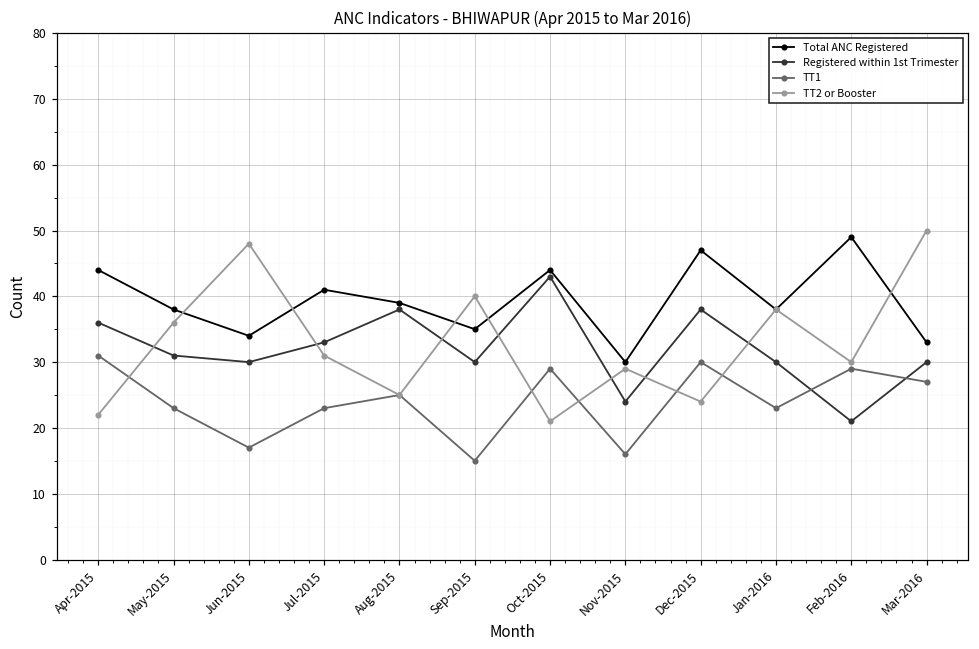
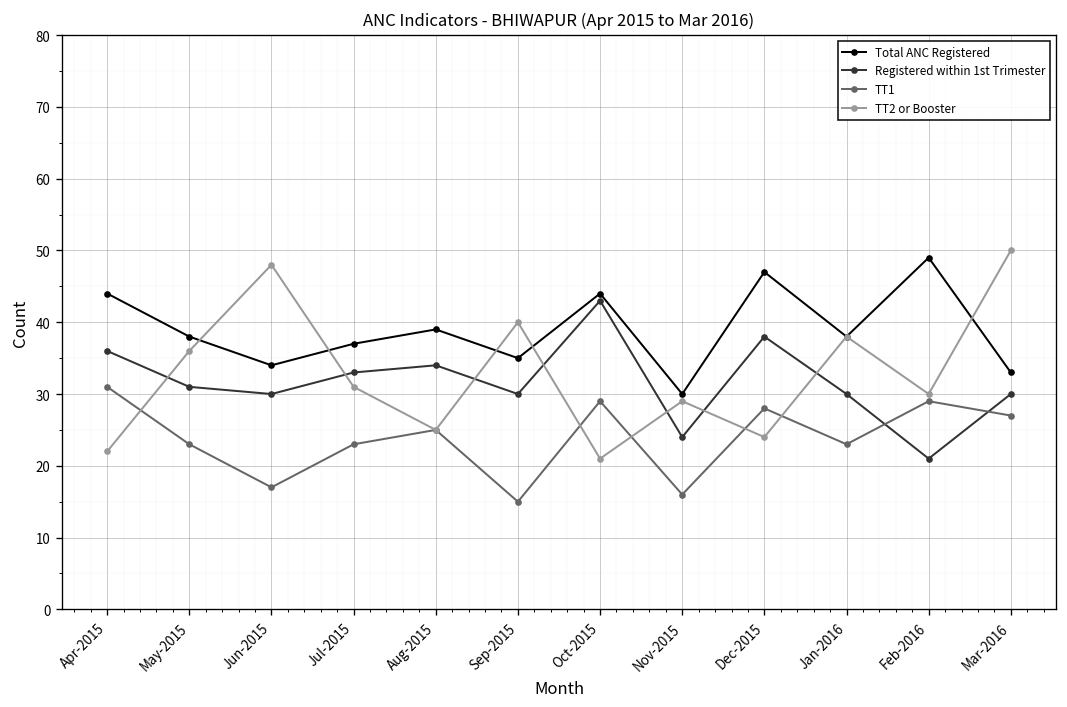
  {
    "Total ANC Registered": {
      "Apr-2015": 44,
      "May-2015": 38,
      "Jun-2015": 34,
-     "Jul-2015": 41,
+     "Jul-2015": 37,
      "Aug-2015": 39,
      "Sep-2015": 35,
      "Oct-2015": 44,
      "Nov-2015": 30,
      "Dec-2015": 47,
      "Feb-2016": 49,
      "Mar-2016": 33
    },
    "Registered within 1st Trimester": {
      "Apr-2015": 36,
      "May-2015": 31,
      "Jun-2015": 30,
      "Jul-2015": 33,
-     "Aug-2015": 38,
+     "Aug-2015": 34,
      "Sep-2015": 30,
      "Oct-2015": 43,
      "Nov-2015": 24,
      "Dec-2015": 38,
      "Jan-2016": 30,
      "Feb-2016": 21,
      "Mar-2016": 30
    },
    "TT1": {
      "Apr-2015": 31,
      "May-2015": 23,
      "Jun-2015": 17,
      "Jul-2015": 23,
      "Sep-2015": 15,
      "Oct-2015": 29,
      "Nov-2015": 16,
-     "Dec-2015": 30,
+     "Dec-2015": 28,
      "Jan-2016": 23,
      "Feb-2016": 29,
      "Mar-2016": 27
    },
    "TT2 or Booster": {
      "Apr-2015": 22,
      "May-2015": 36,
      "Jun-2015": 48,
      "Jul-2015": 31,
      "Sep-2015": 40,
      "Oct-2015": 21,
      "Nov-2015": 29,
      "Dec-2015": 24,
      "Feb-2016": 30,
      "Mar-2016": 50
    }
  }
